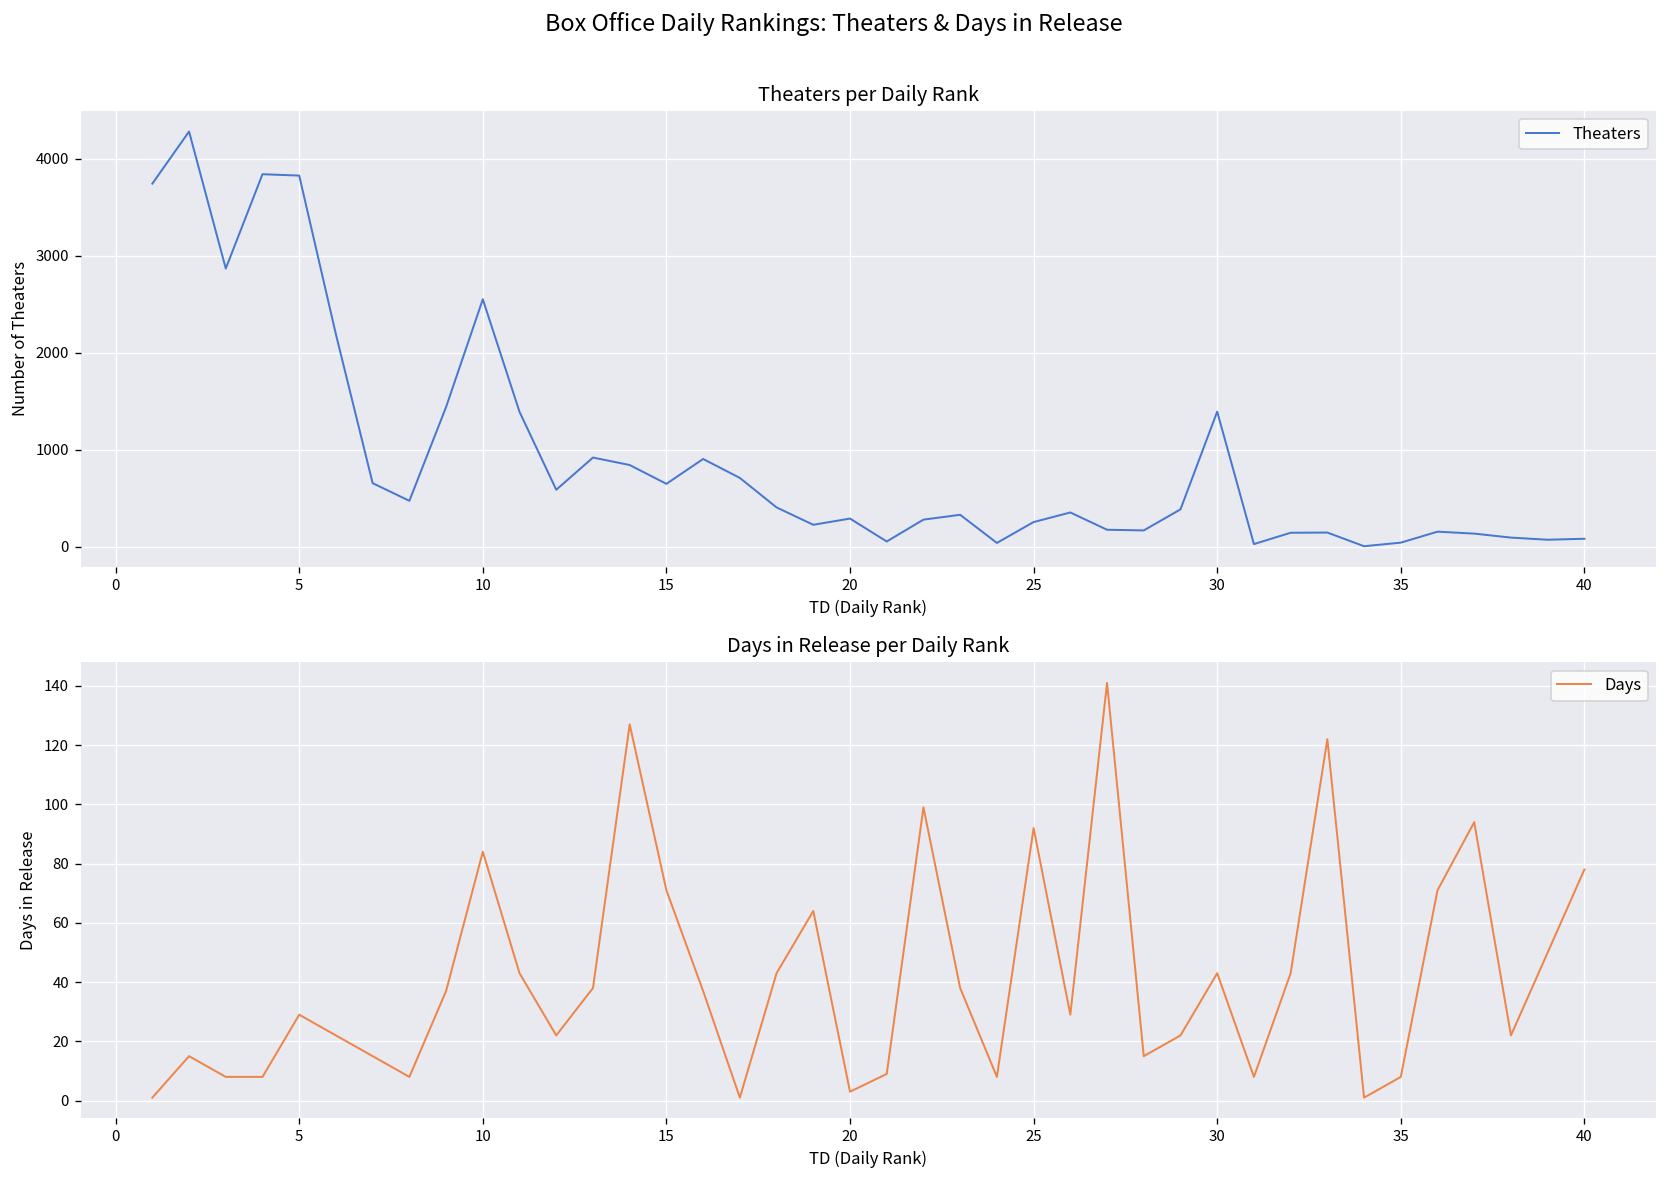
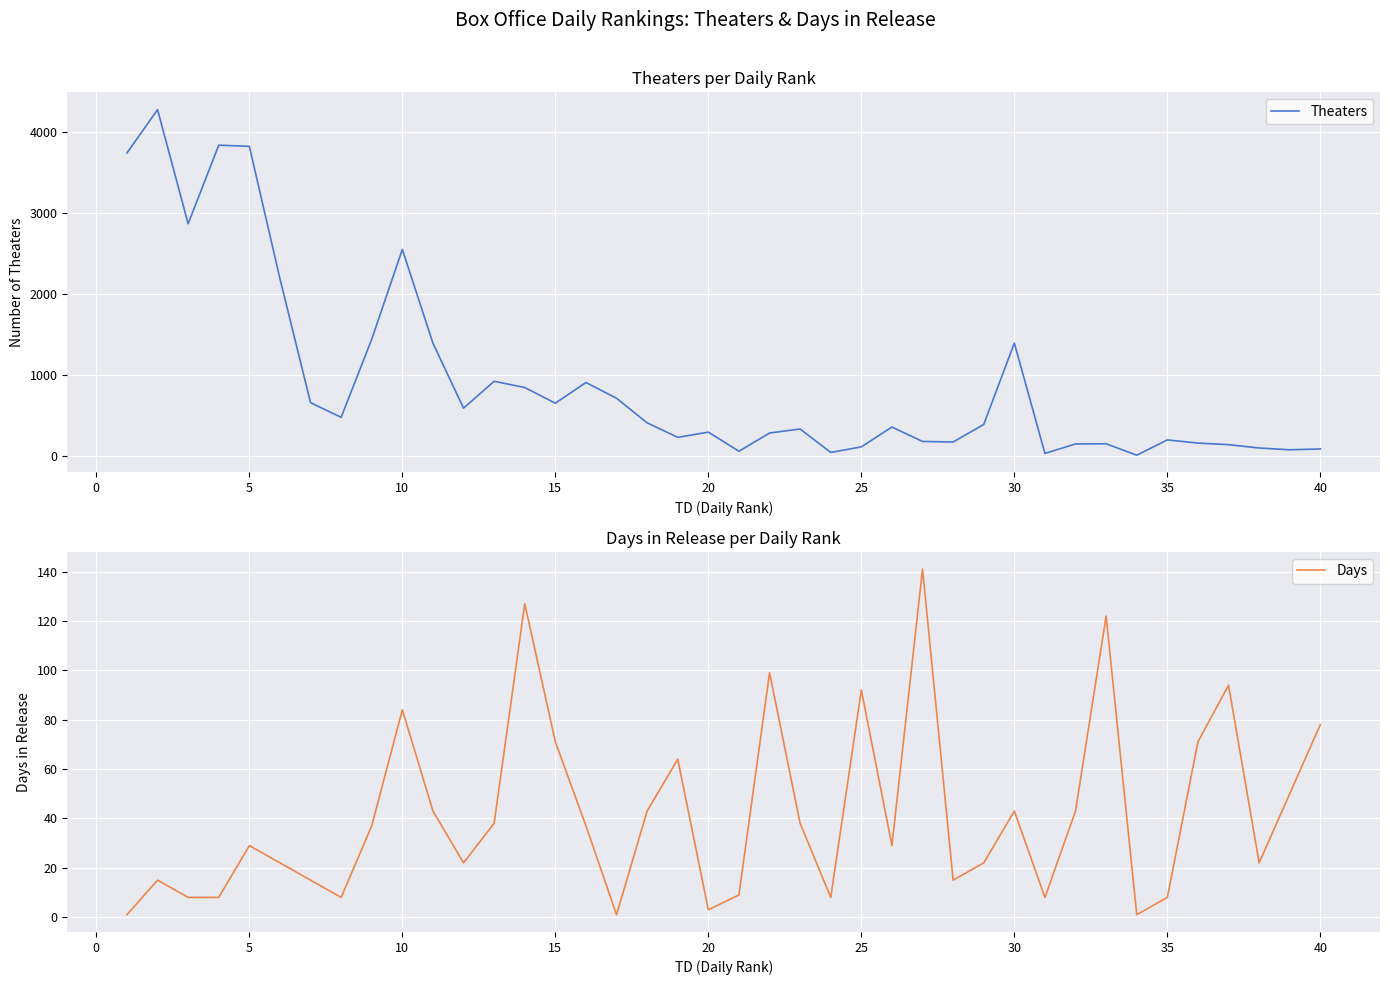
  {
    "Theaters per Daily Rank": {
      "5": 3800,
      "10": 2500,
      "15": 600,
      "20": 300,
-     "25": 300,
+     "25": 100,
      "30": 1400,
-     "35": 0,
+     "35": 200,
      "40": 100
    },
    "Days in Release per Daily Rank": {
      "5": 29,
      "10": 84,
      "15": 71,
      "20": 3,
      "25": 92,
      "30": 43,
      "35": 8,
      "40": 78
    }
  }
